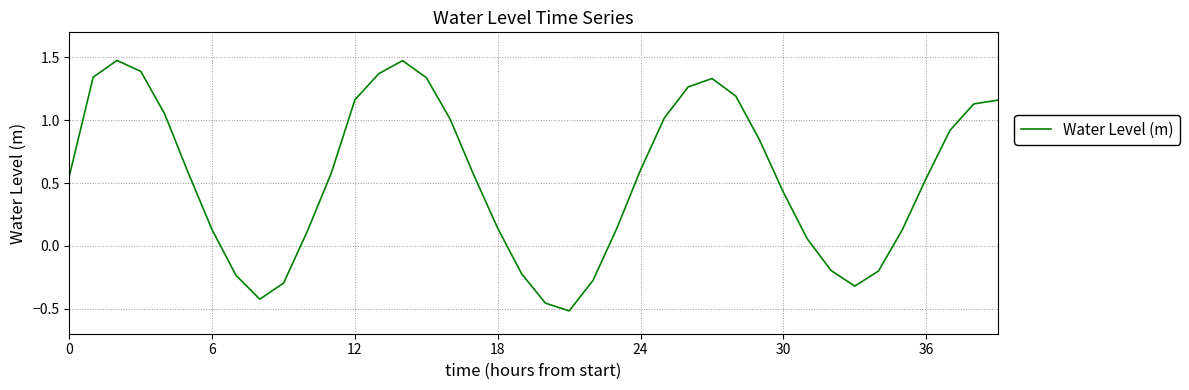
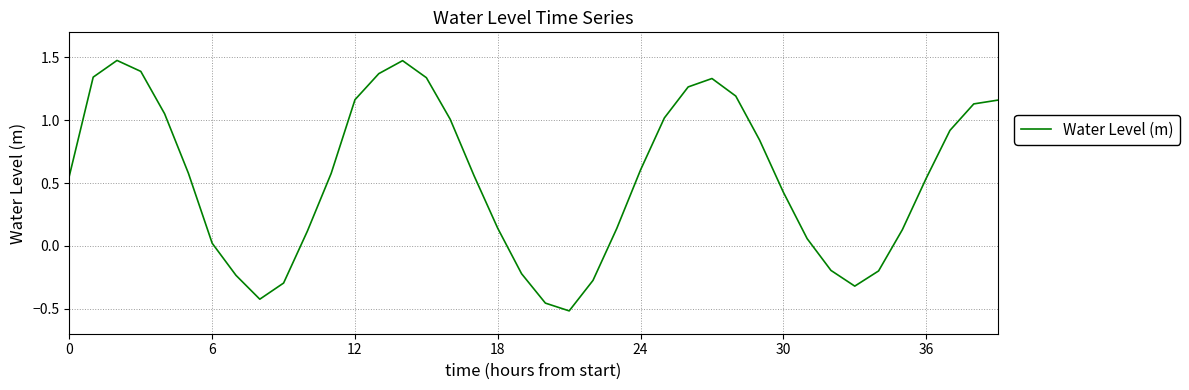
  {
    "0": 0.56,
-   "6": 0.13,
+   "6": 0.02,
    "12": 1.16,
    "18": 0.14,
    "24": 0.60,
    "30": 0.43,
    "36": 0.54
  }
